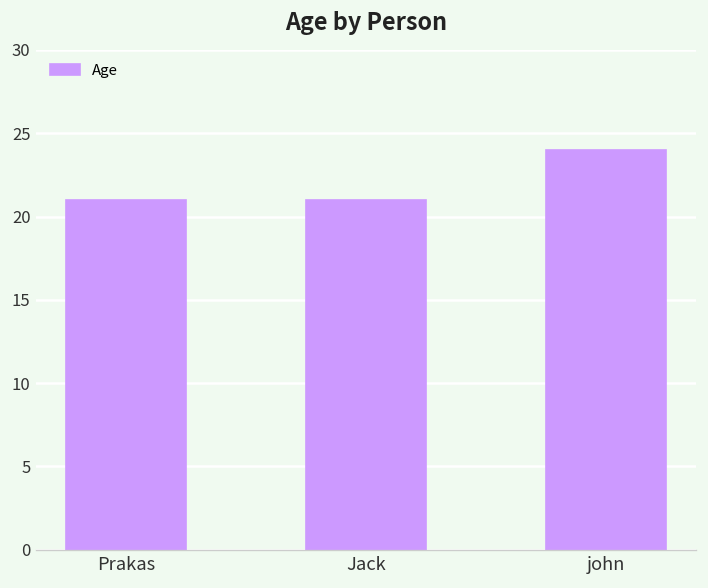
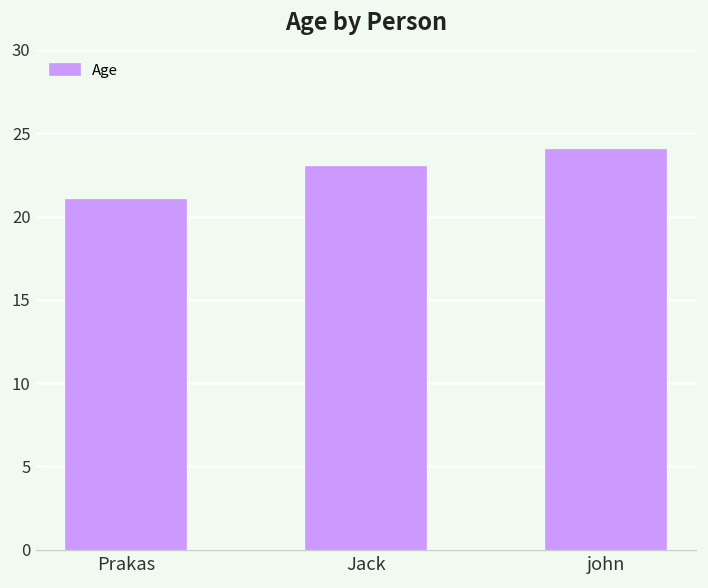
  {
    "Prakas": 21,
-   "Jack": 21,
+   "Jack": 23,
    "john": 24
  }
